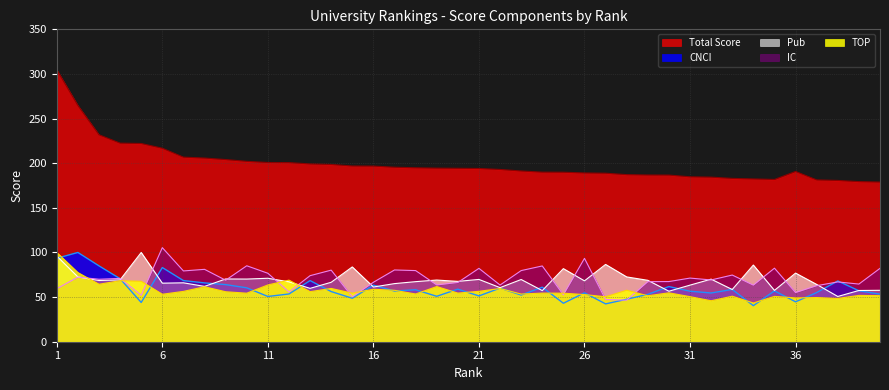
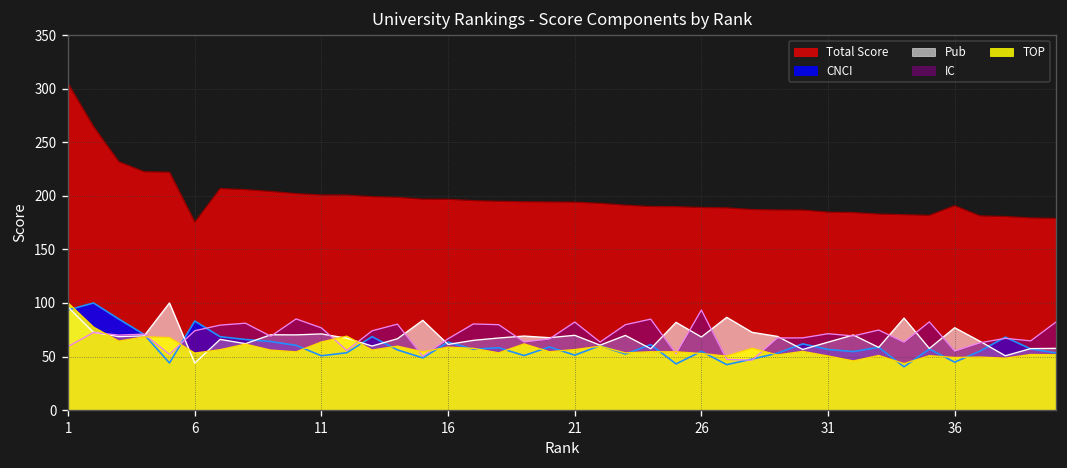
  {
    "Total Score": {
      "1": 300,
-     "6": 220,
+     "6": 180,
      "11": 200,
      "16": 200,
      "21": 190,
      "26": 190,
      "31": 180,
      "36": 190
    },
    "CNCI": {
      "6": 80,
      "11": 50,
      "21": 50,
      "31": 60,
      "36": 40
    },
    "Pub": {
-     "6": 70,
+     "6": 40,
      "11": 70,
      "21": 70,
      "26": 70,
      "31": 60,
      "36": 80
    },
    "IC": {
      "1": 60,
-     "6": 110,
+     "6": 70,
      "11": 80,
      "16": 70,
      "21": 80,
      "26": 90,
      "31": 70,
      "36": 60
    },
    "TOP": {
      "1": 100,
      "6": 50,
      "11": 60,
      "21": 60,
      "31": 50,
      "36": 50
    }
  }
